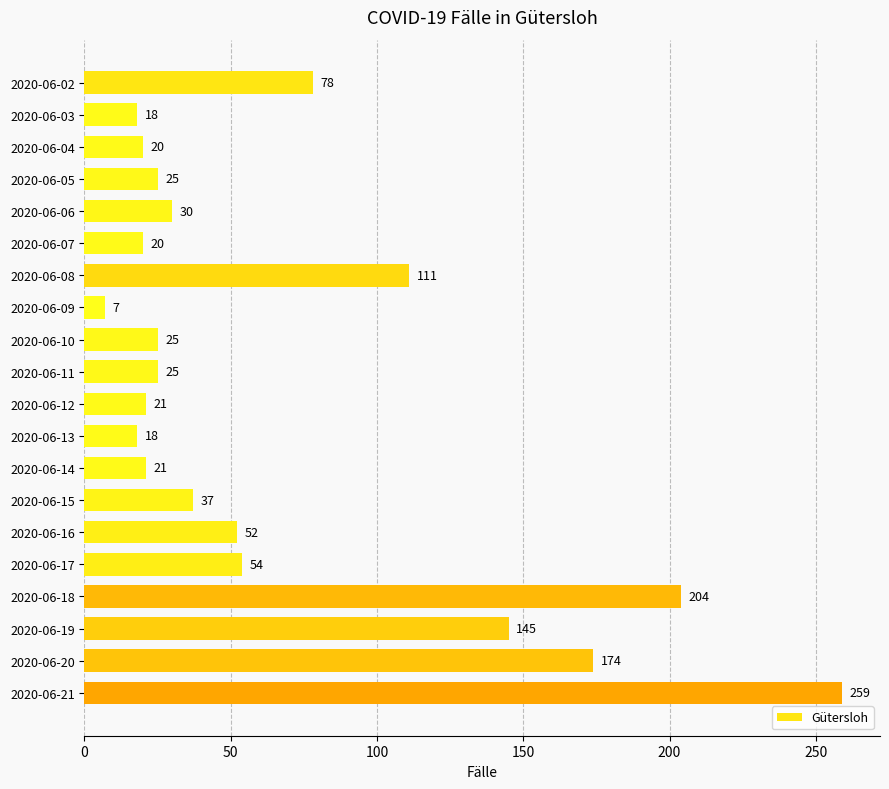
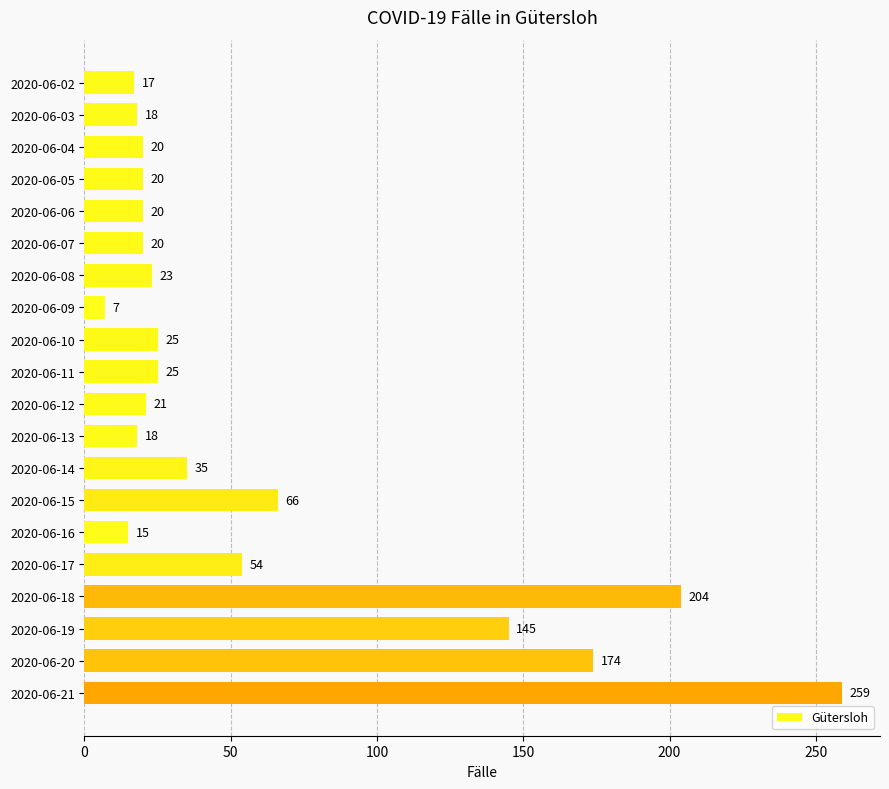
  {
-   "2020-06-02": 78,
+   "2020-06-02": 17,
    "2020-06-03": 18,
    "2020-06-04": 20,
-   "2020-06-05": 25,
-   "2020-06-06": 30,
+   "2020-06-05": 20,
+   "2020-06-06": 20,
    "2020-06-07": 20,
-   "2020-06-08": 111,
+   "2020-06-08": 23,
    "2020-06-09": 7,
    "2020-06-10": 25,
    "2020-06-11": 25,
    "2020-06-12": 21,
    "2020-06-13": 18,
-   "2020-06-14": 21,
-   "2020-06-15": 37,
-   "2020-06-16": 52,
+   "2020-06-14": 35,
+   "2020-06-15": 66,
+   "2020-06-16": 15,
    "2020-06-17": 54,
    "2020-06-18": 204,
    "2020-06-19": 145,
    "2020-06-20": 174,
    "2020-06-21": 259
  }
